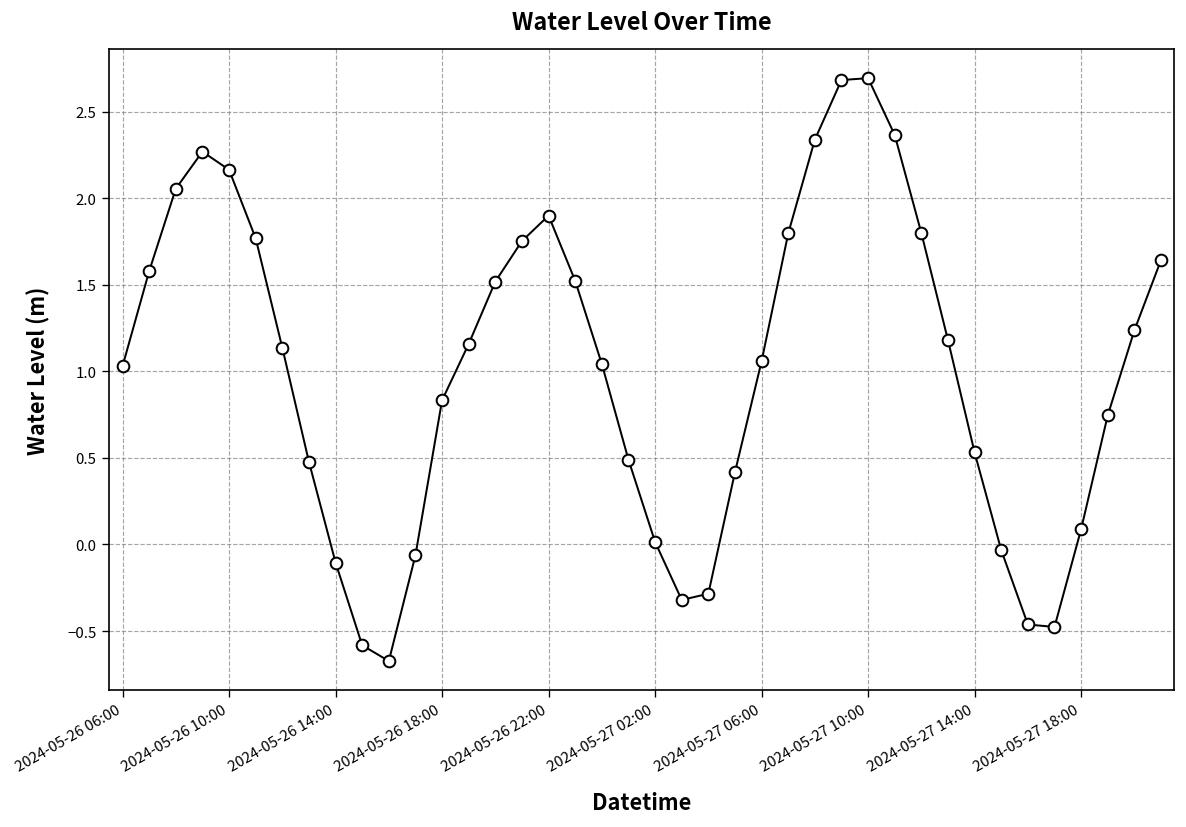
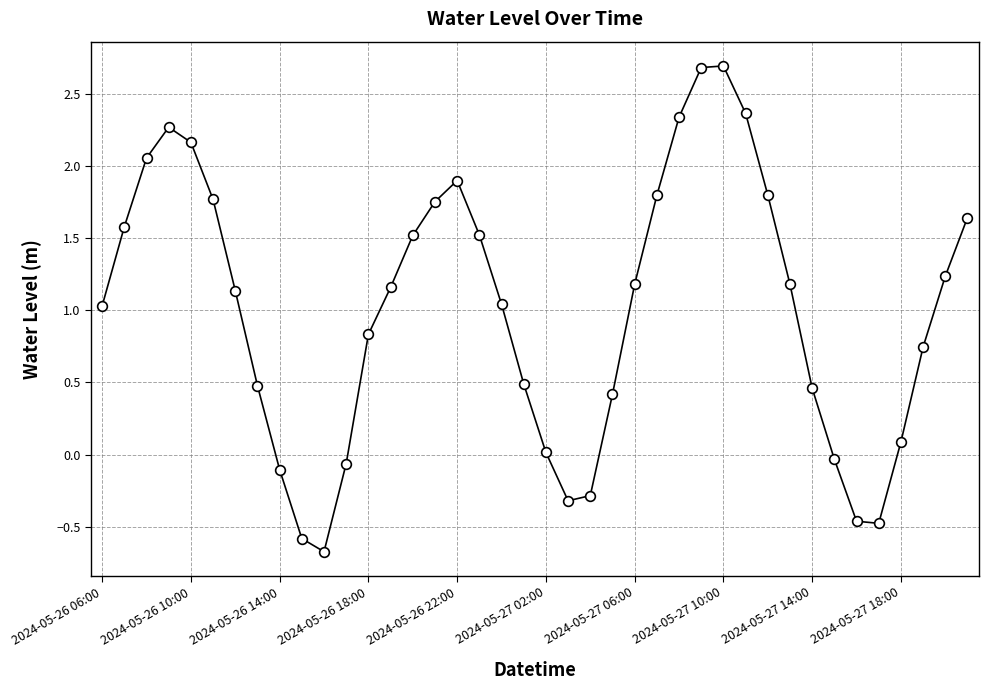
  {
    "2024-05-26 06:00": 1.03,
    "2024-05-26 10:00": 2.16,
    "2024-05-26 14:00": -0.10,
    "2024-05-26 18:00": 0.83,
    "2024-05-26 22:00": 1.90,
    "2024-05-27 02:00": 0.01,
-   "2024-05-27 06:00": 1.06,
+   "2024-05-27 06:00": 1.18,
    "2024-05-27 10:00": 2.69,
-   "2024-05-27 14:00": 0.53,
+   "2024-05-27 14:00": 0.46,
    "2024-05-27 18:00": 0.09
  }
